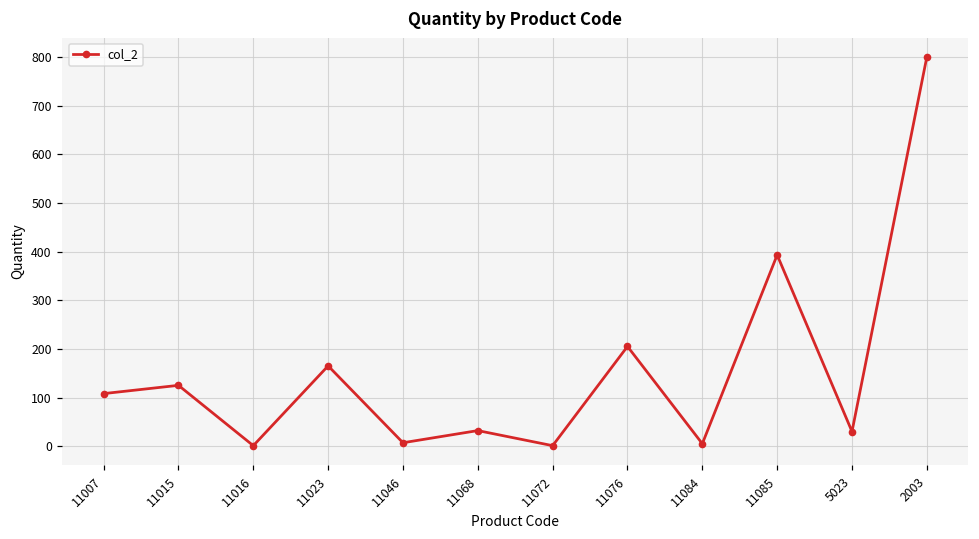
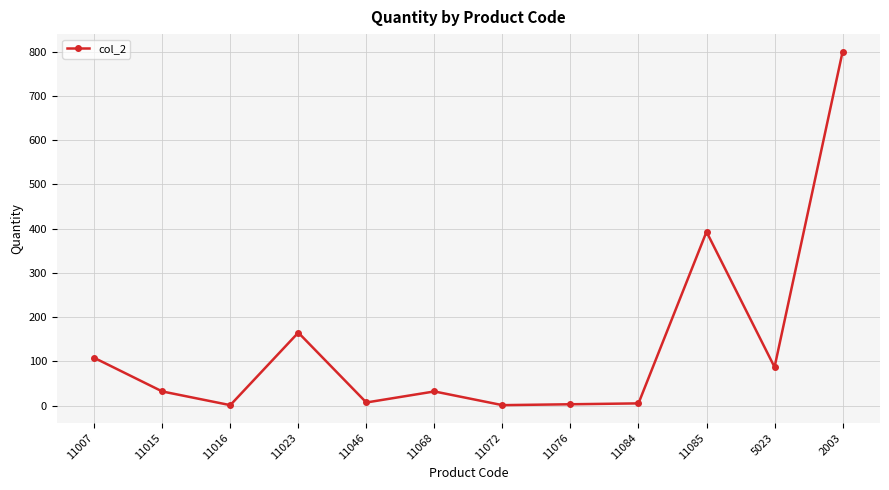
  {
    "11007": 110,
-   "11015": 130,
+   "11015": 30,
    "11016": 0,
    "11023": 170,
    "11046": 10,
    "11068": 30,
    "11072": 0,
-   "11076": 210,
+   "11076": 0,
    "11084": 10,
    "11085": 390,
-   "5023": 30,
+   "5023": 90,
    "2003": 800
  }
